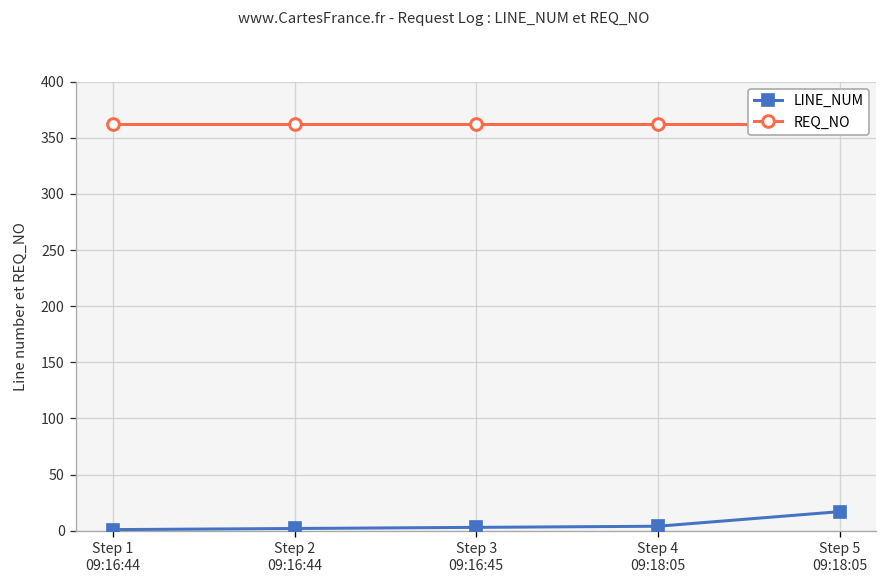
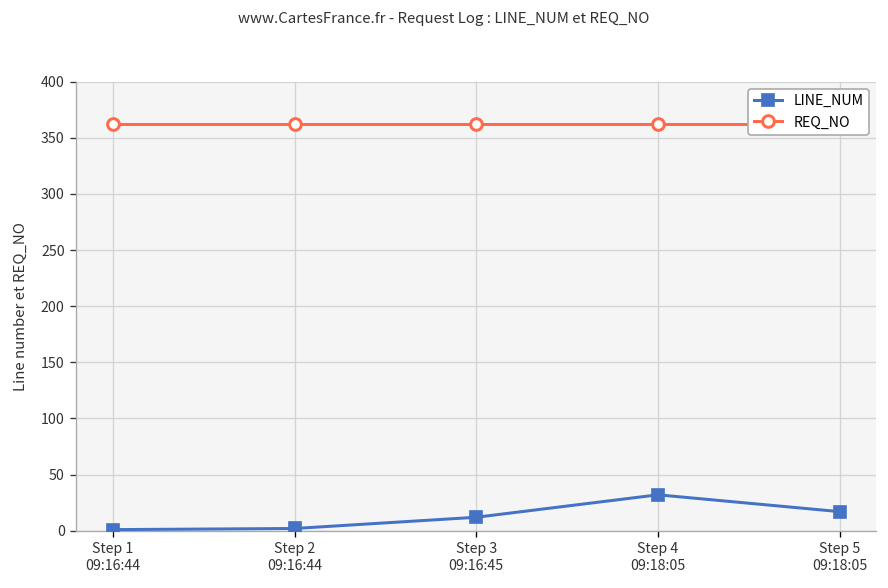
  {
    "LINE_NUM": {
      "Step 1 09:16:44": 0,
      "Step 2 09:16:44": 0,
-     "Step 3 09:16:45": 0,
-     "Step 4 09:18:05": 0,
+     "Step 3 09:16:45": 10,
+     "Step 4 09:18:05": 30,
      "Step 5 09:18:05": 20
    },
    "REQ_NO": {
      "Step 1 09:16:44": 360,
      "Step 2 09:16:44": 360,
      "Step 3 09:16:45": 360,
      "Step 4 09:18:05": 360
    }
  }
